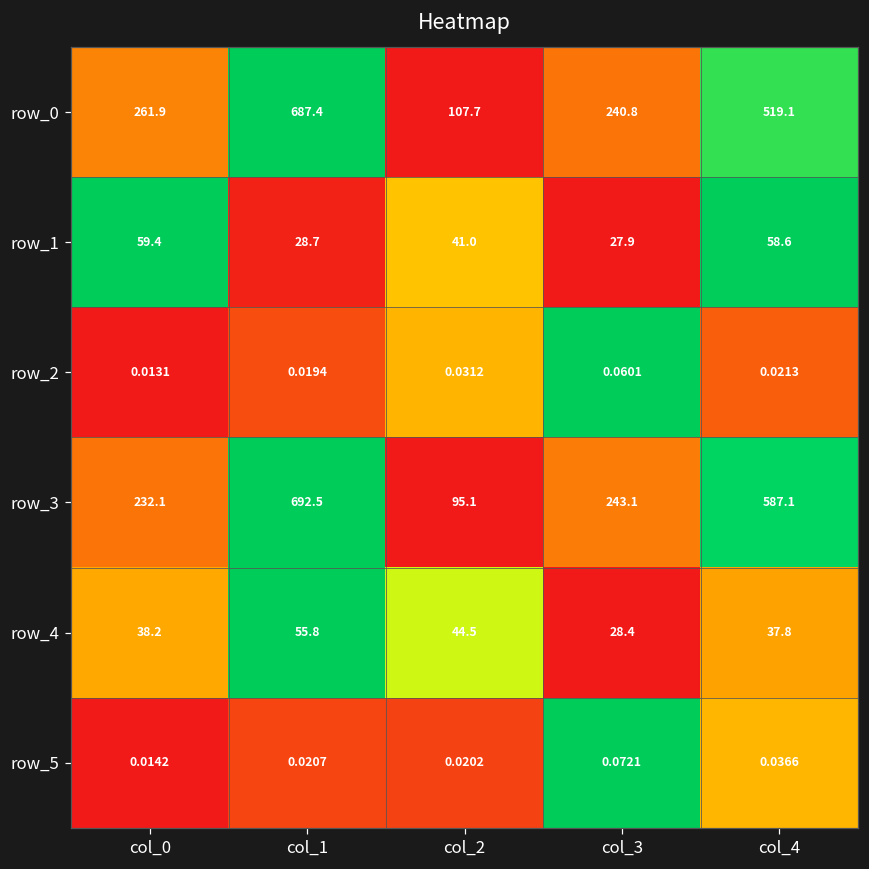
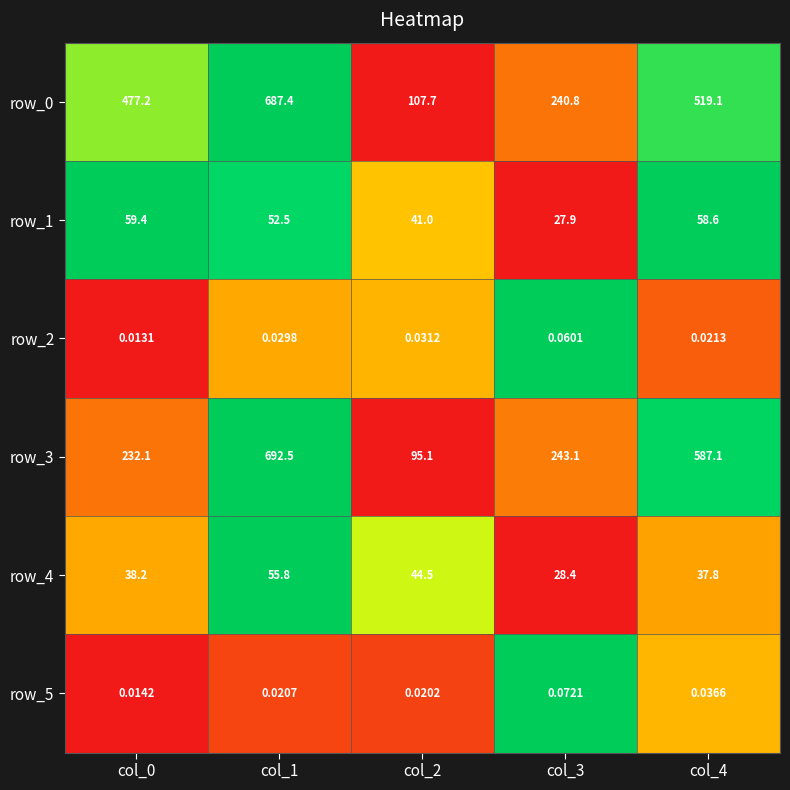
  {
    "row_0": {
-     "col_0": 261.9,
+     "col_0": 477.2,
      "col_1": 687.4,
      "col_2": 107.7,
      "col_3": 240.8,
      "col_4": 519.1
    },
    "row_1": {
      "col_0": 59.4,
-     "col_1": 28.7,
+     "col_1": 52.5,
      "col_2": 41.0,
      "col_3": 27.9,
      "col_4": 58.6
    },
    "row_2": {
      "col_0": 0.0131,
-     "col_1": 0.0194,
+     "col_1": 0.0298,
      "col_2": 0.0312,
      "col_3": 0.0601,
      "col_4": 0.0213
    },
    "row_3": {
      "col_0": 232.1,
      "col_1": 692.5,
      "col_2": 95.1,
      "col_3": 243.1,
      "col_4": 587.1
    },
    "row_4": {
      "col_0": 38.2,
      "col_1": 55.8,
      "col_2": 44.5,
      "col_3": 28.4,
      "col_4": 37.8
    },
    "row_5": {
      "col_0": 0.0142,
      "col_1": 0.0207,
      "col_2": 0.0202,
      "col_3": 0.0721,
      "col_4": 0.0366
    }
  }
